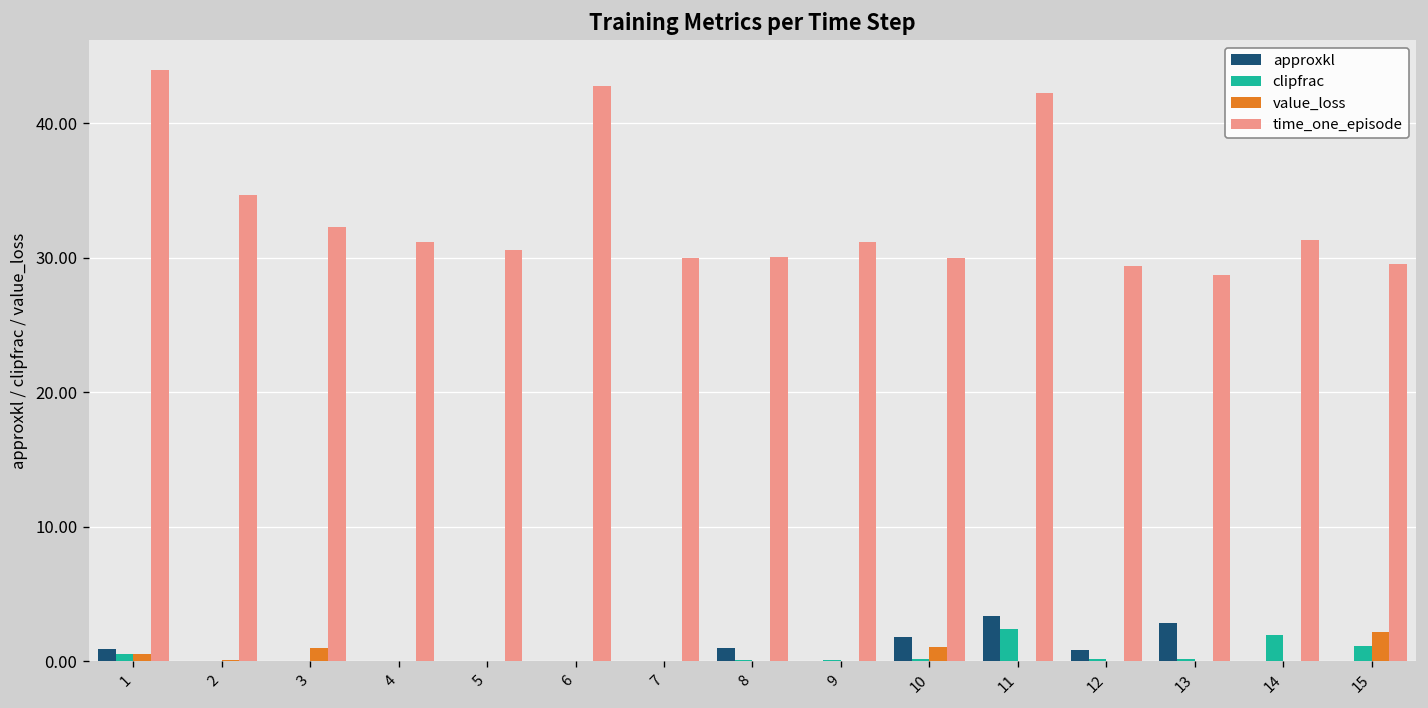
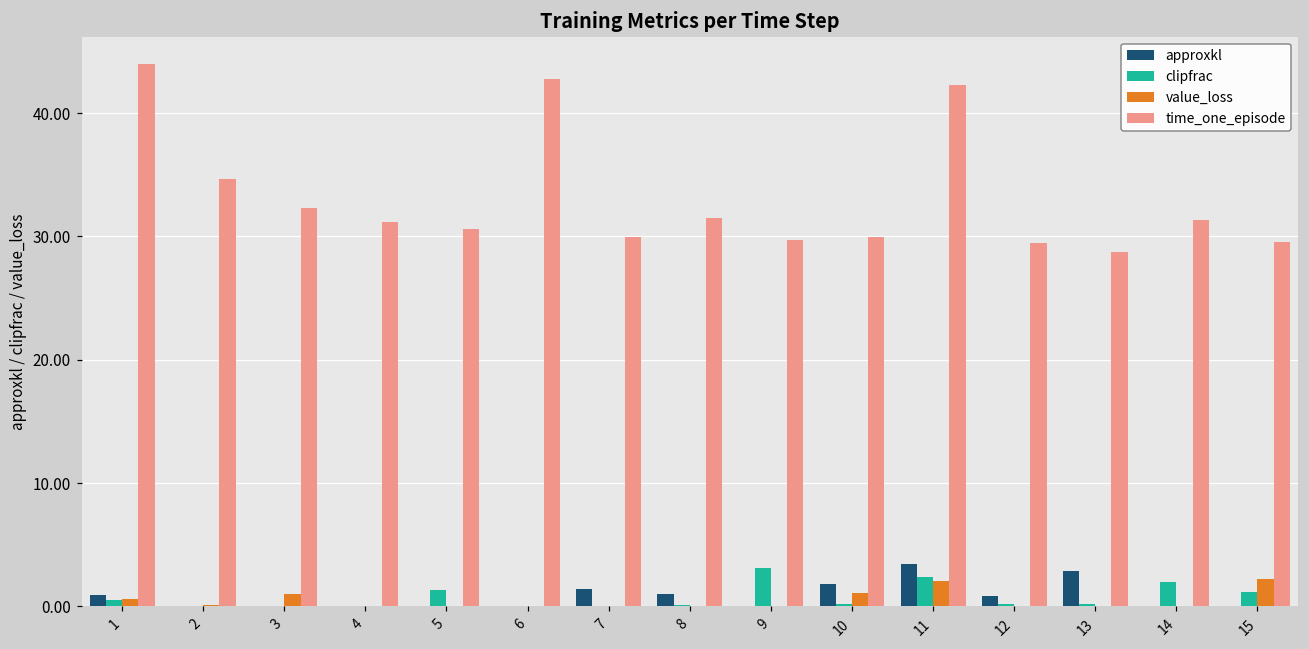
  {
    "approxkl": {
      "1": 1.0,
-     "7": 0.0,
+     "7": 1.4,
      "8": 1.0,
      "10": 1.8,
      "11": 3.4,
      "12": 0.9,
      "13": 2.9
    },
    "clipfrac": {
      "1": 0.6,
-     "5": 0.0,
-     "9": 0.1,
+     "5": 1.3,
+     "9": 3.1,
      "11": 2.4,
      "14": 2.0,
      "15": 1.1
    },
    "value_loss": {
      "1": 0.6,
      "3": 1.0,
      "10": 1.1,
-     "11": 0.0,
+     "11": 2.1,
      "15": 2.2
    },
    "time_one_episode": {
      "1": 44.0,
      "2": 34.7,
      "3": 32.3,
      "4": 31.2,
      "5": 30.6,
      "6": 42.8,
      "7": 30.0,
-     "8": 30.1,
-     "9": 31.2,
+     "8": 31.5,
+     "9": 29.7,
      "10": 30.0,
      "11": 42.3,
      "12": 29.4,
      "13": 28.8,
      "14": 31.3,
      "15": 29.6
    }
  }
